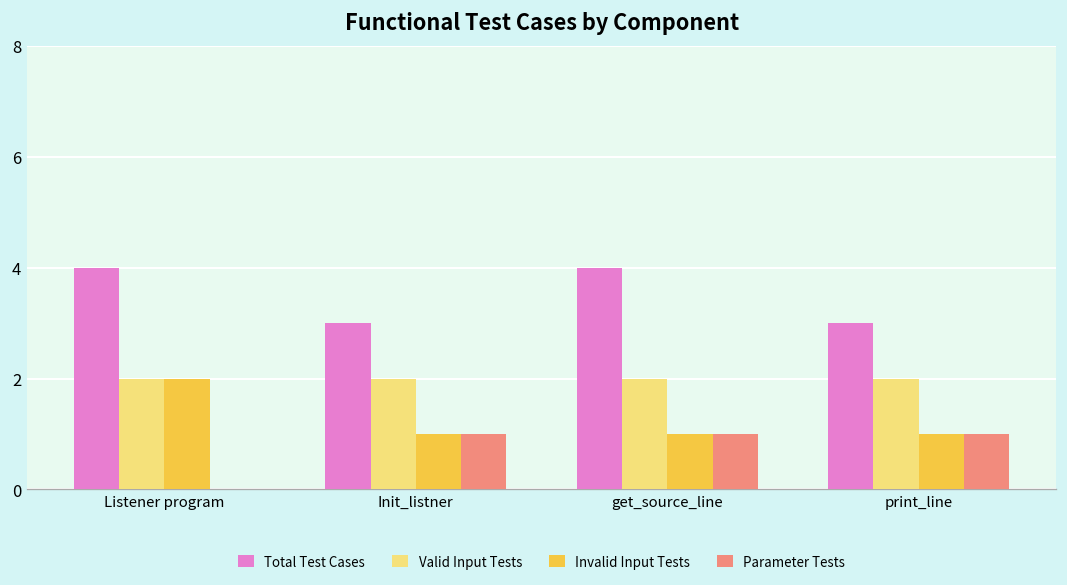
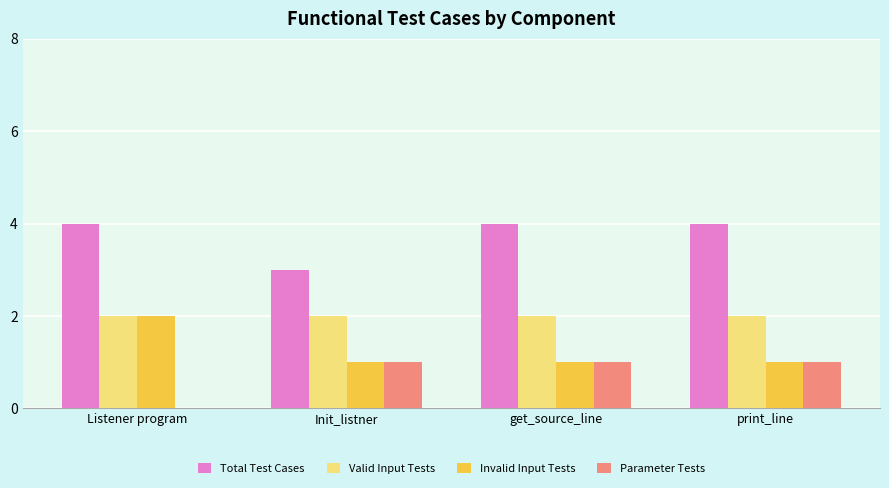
  {
    "Total Test Cases": {
      "Listener program": 4,
      "Init_listner": 3,
      "get_source_line": 4,
-     "print_line": 3
+     "print_line": 4
    },
    "Valid Input Tests": {
      "Listener program": 2,
      "Init_listner": 2,
      "get_source_line": 2,
      "print_line": 2
    },
    "Invalid Input Tests": {
      "Listener program": 2,
      "Init_listner": 1,
      "get_source_line": 1,
      "print_line": 1
    },
    "Parameter Tests": {
      "Listener program": 0,
      "Init_listner": 1,
      "get_source_line": 1,
      "print_line": 1
    }
  }
